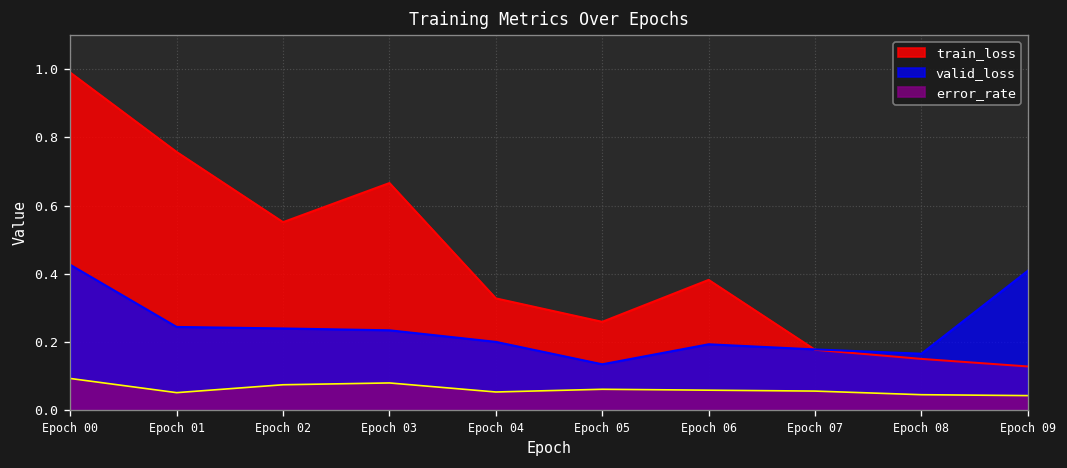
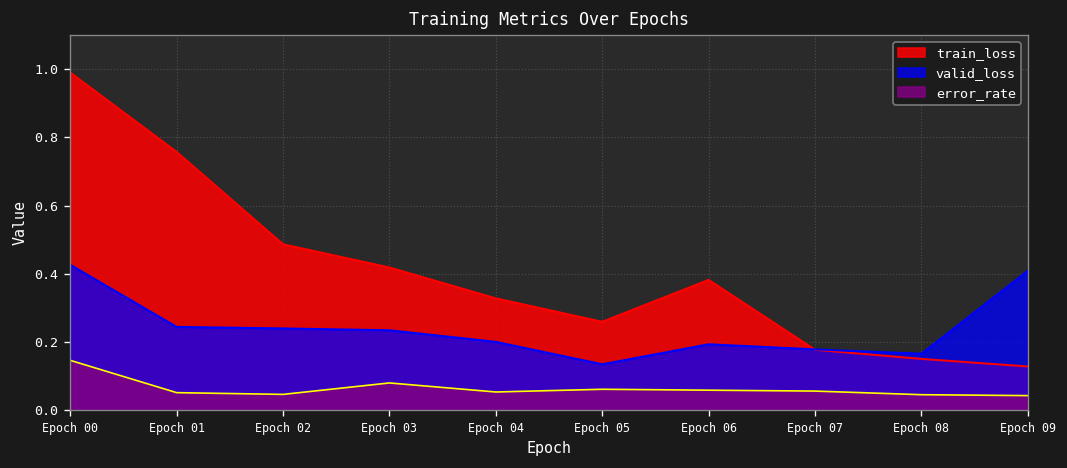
  {
    "train_loss": {
      "Epoch 00": 0.99,
      "Epoch 01": 0.76,
-     "Epoch 02": 0.55,
-     "Epoch 03": 0.67,
+     "Epoch 02": 0.49,
+     "Epoch 03": 0.42,
      "Epoch 04": 0.33,
      "Epoch 05": 0.26,
      "Epoch 06": 0.38,
      "Epoch 08": 0.15,
      "Epoch 09": 0.13
    },
    "valid_loss": {
      "Epoch 00": 0.43,
      "Epoch 01": 0.24,
      "Epoch 02": 0.24,
      "Epoch 03": 0.23,
      "Epoch 04": 0.20,
      "Epoch 05": 0.13,
      "Epoch 06": 0.19,
      "Epoch 08": 0.17,
      "Epoch 09": 0.41
    },
    "error_rate": {
-     "Epoch 00": 0.09,
+     "Epoch 00": 0.15,
      "Epoch 01": 0.05,
-     "Epoch 02": 0.07,
+     "Epoch 02": 0.05,
      "Epoch 03": 0.08,
      "Epoch 04": 0.05,
      "Epoch 05": 0.06,
      "Epoch 06": 0.06,
      "Epoch 07": 0.06,
      "Epoch 08": 0.05,
      "Epoch 09": 0.04
    }
  }
